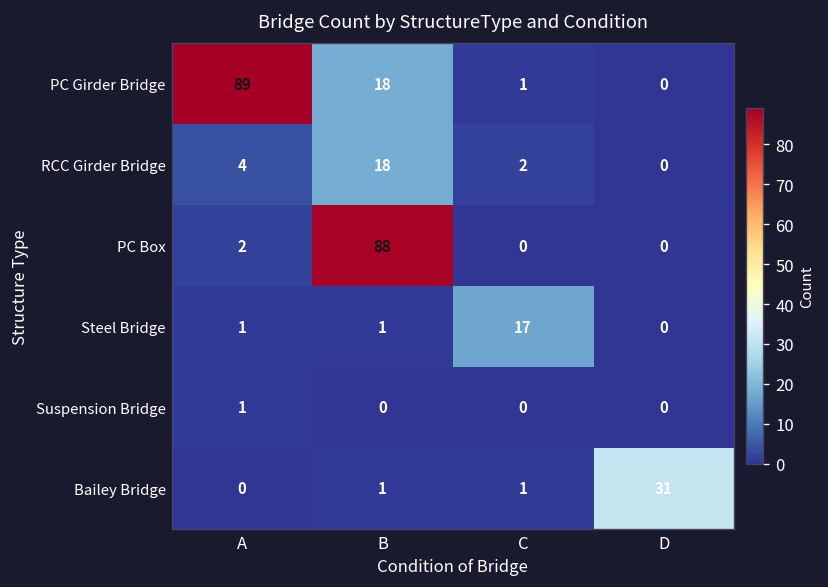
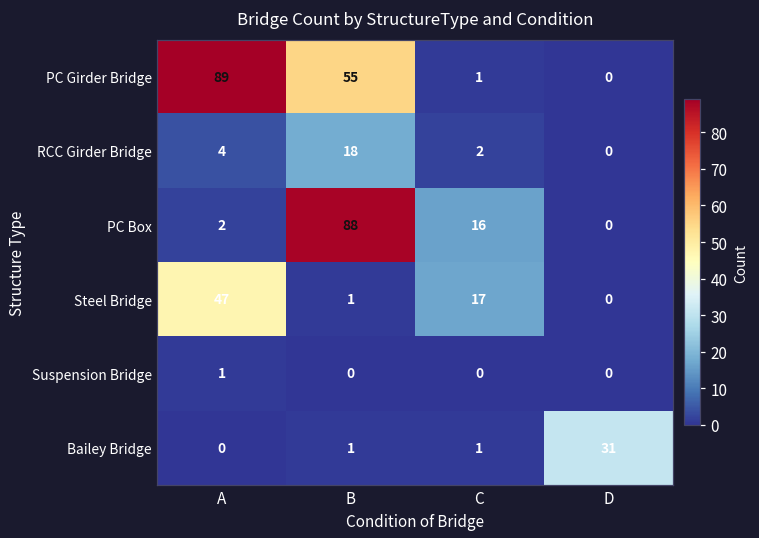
  {
    "PC Girder Bridge": {
      "A": 89,
-     "B": 18,
+     "B": 55,
      "C": 1,
      "D": 0
    },
    "RCC Girder Bridge": {
      "A": 4,
      "B": 18,
      "C": 2,
      "D": 0
    },
    "PC Box": {
      "A": 2,
      "B": 88,
-     "C": 0,
+     "C": 16,
      "D": 0
    },
    "Steel Bridge": {
-     "A": 1,
+     "A": 47,
      "B": 1,
      "C": 17,
      "D": 0
    },
    "Suspension Bridge": {
      "A": 1,
      "B": 0,
      "C": 0,
      "D": 0
    },
    "Bailey Bridge": {
      "A": 0,
      "B": 1,
      "C": 1,
      "D": 31
    }
  }
